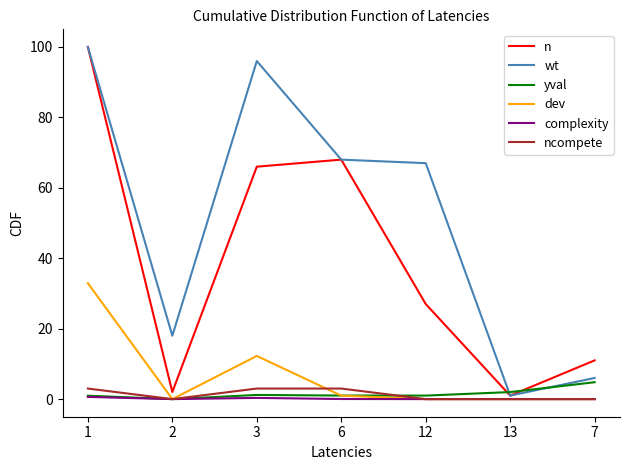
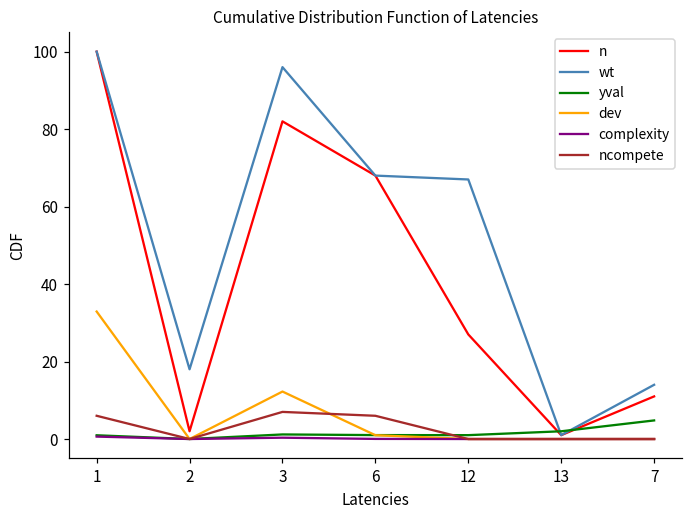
  {
    "n": {
      "2": 2,
-     "3": 66,
+     "3": 82,
      "12": 27,
      "7": 11
    },
    "wt": {
      "2": 18,
      "3": 96,
      "12": 67,
-     "7": 6
+     "7": 14
    },
    "yval": {
      "3": 1,
      "12": 1,
      "13": 2,
      "7": 5
    },
    "dev": {
      "1": 33,
      "3": 12
    },
    "complexity": {
      "3": 0,
      "6": 0
    },
    "ncompete": {
-     "1": 3,
-     "3": 3,
-     "6": 3
+     "1": 6,
+     "3": 7,
+     "6": 6
    }
  }
